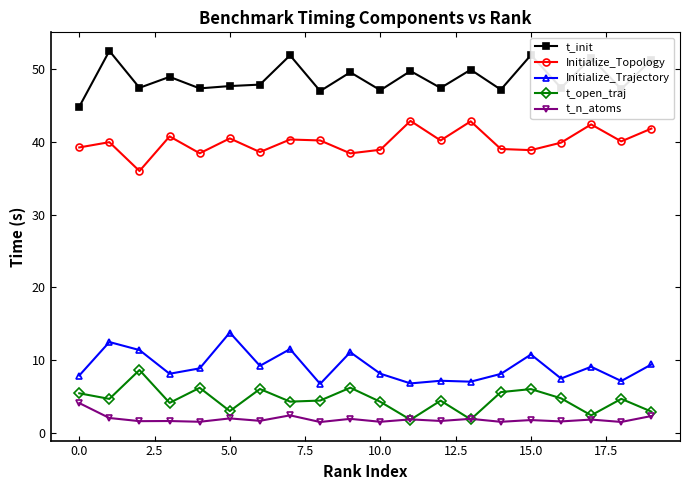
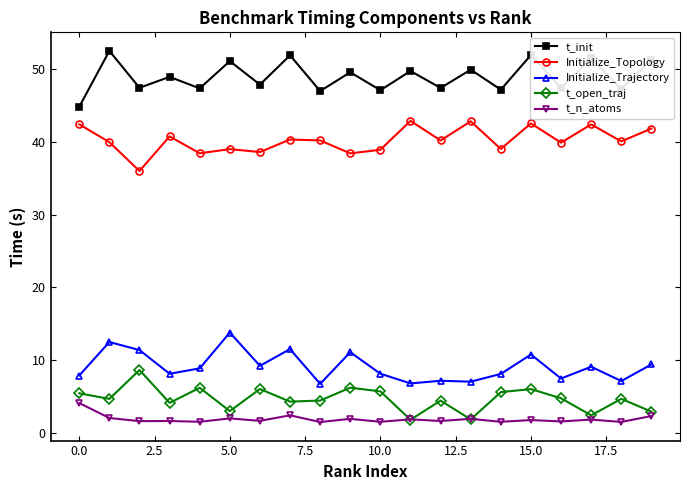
  {
    "t_init": {
      "0.0": 45,
-     "5.0": 48,
+     "5.0": 51,
      "10.0": 47
    },
    "Initialize_Topology": {
-     "0.0": 39,
-     "5.0": 40,
+     "0.0": 42,
+     "5.0": 39,
      "10.0": 39,
-     "15.0": 39
+     "15.0": 43
    },
    "Initialize_Trajectory": {
      "0.0": 8,
      "5.0": 14,
      "10.0": 8,
      "15.0": 11
    },
    "t_open_traj": {
      "0.0": 5,
      "5.0": 3,
-     "10.0": 4,
+     "10.0": 6,
      "15.0": 6
    },
    "t_n_atoms": {
      "0.0": 4,
      "5.0": 2,
      "10.0": 2,
      "15.0": 2
    }
  }
